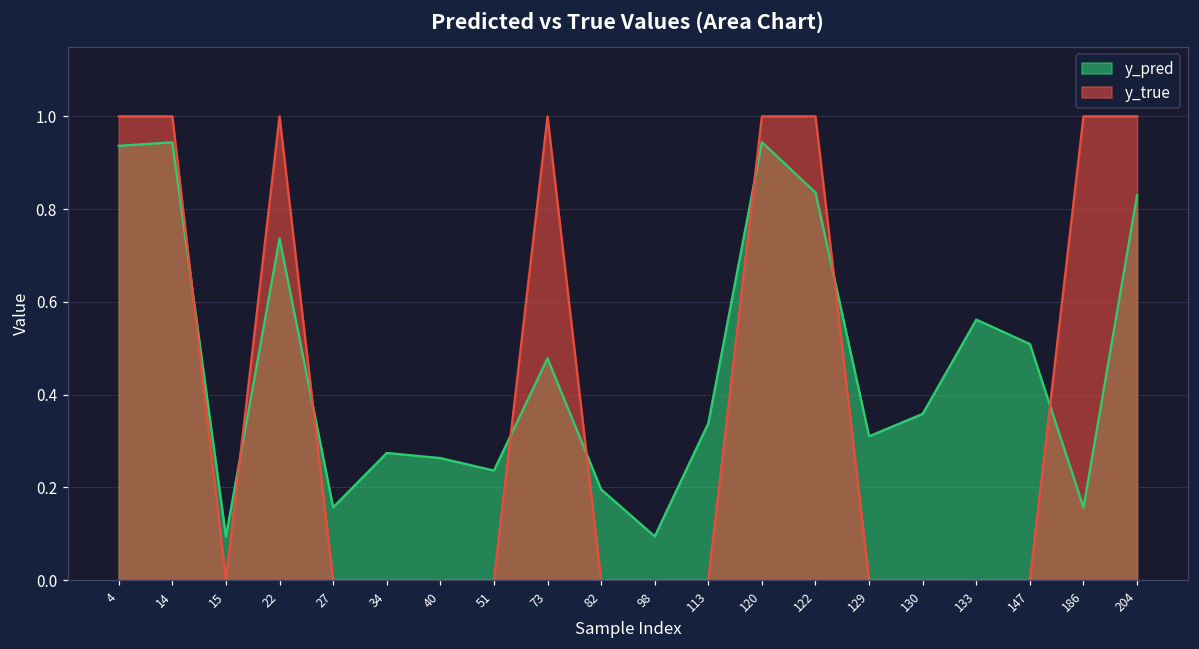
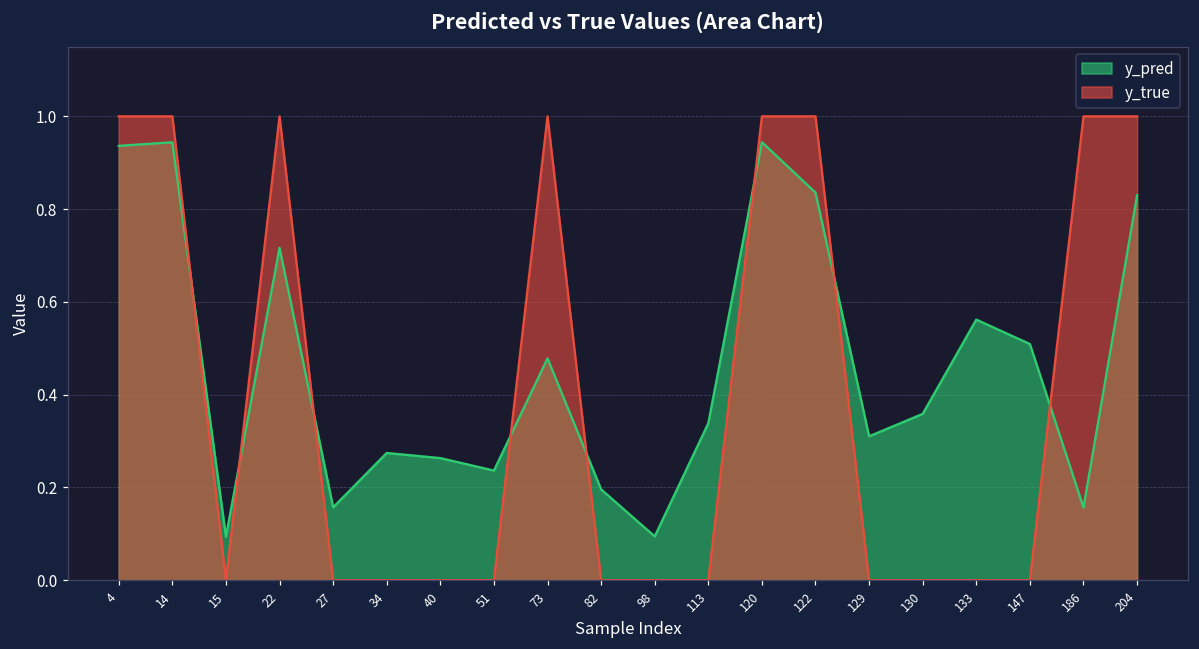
  {
    "y_pred": {
      "4": 0.94,
      "14": 0.94,
      "15": 0.09,
-     "22": 0.74,
+     "22": 0.72,
      "27": 0.16,
      "34": 0.27,
      "40": 0.26,
      "51": 0.24,
      "73": 0.48,
      "82": 0.20,
      "98": 0.09,
      "113": 0.34,
      "120": 0.94,
      "122": 0.84,
      "129": 0.31,
      "130": 0.36,
      "133": 0.56,
      "147": 0.51,
      "186": 0.16,
      "204": 0.83
    },
    "y_true": {
      "4": 1.00,
      "14": 1.00,
      "15": 0.00,
      "22": 1.00,
      "27": 0.00,
      "34": 0.00,
      "40": 0.00,
      "51": 0.00,
      "73": 1.00,
      "82": 0.00,
      "98": 0.00,
      "113": 0.00,
      "120": 1.00,
      "122": 1.00,
      "129": 0.00,
      "130": 0.00,
      "133": 0.00,
      "147": 0.00,
      "186": 1.00,
      "204": 1.00
    }
  }
